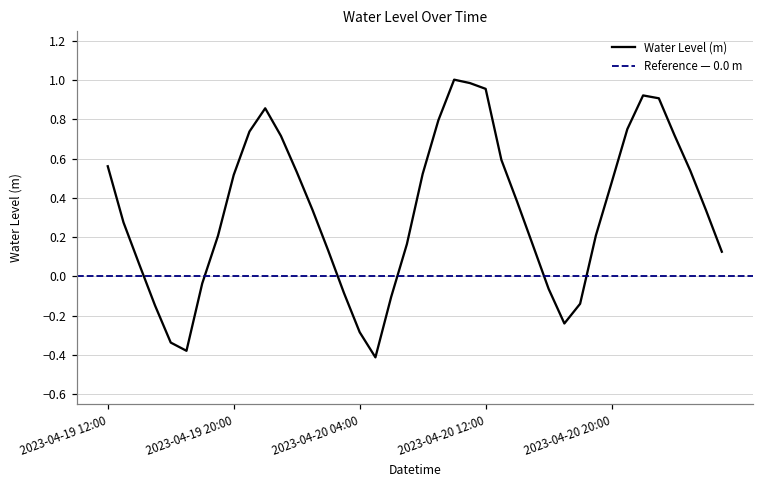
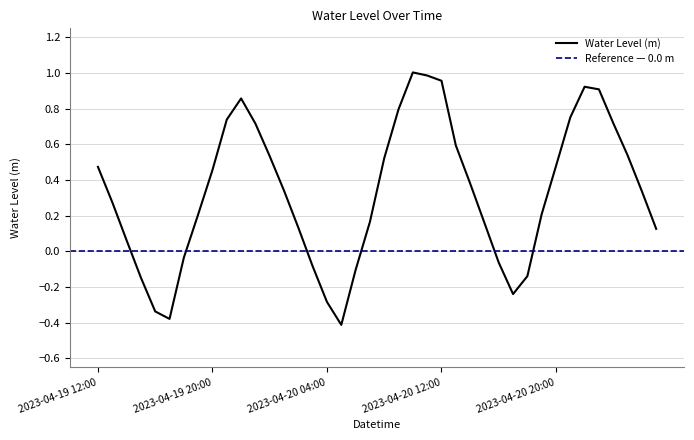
  {
-   "2023-04-19 12:00": 0.56,
-   "2023-04-19 20:00": 0.52,
+   "2023-04-19 12:00": 0.47,
+   "2023-04-19 20:00": 0.46,
    "2023-04-20 04:00": -0.28,
    "2023-04-20 12:00": 0.96,
    "2023-04-20 20:00": 0.48
  }
